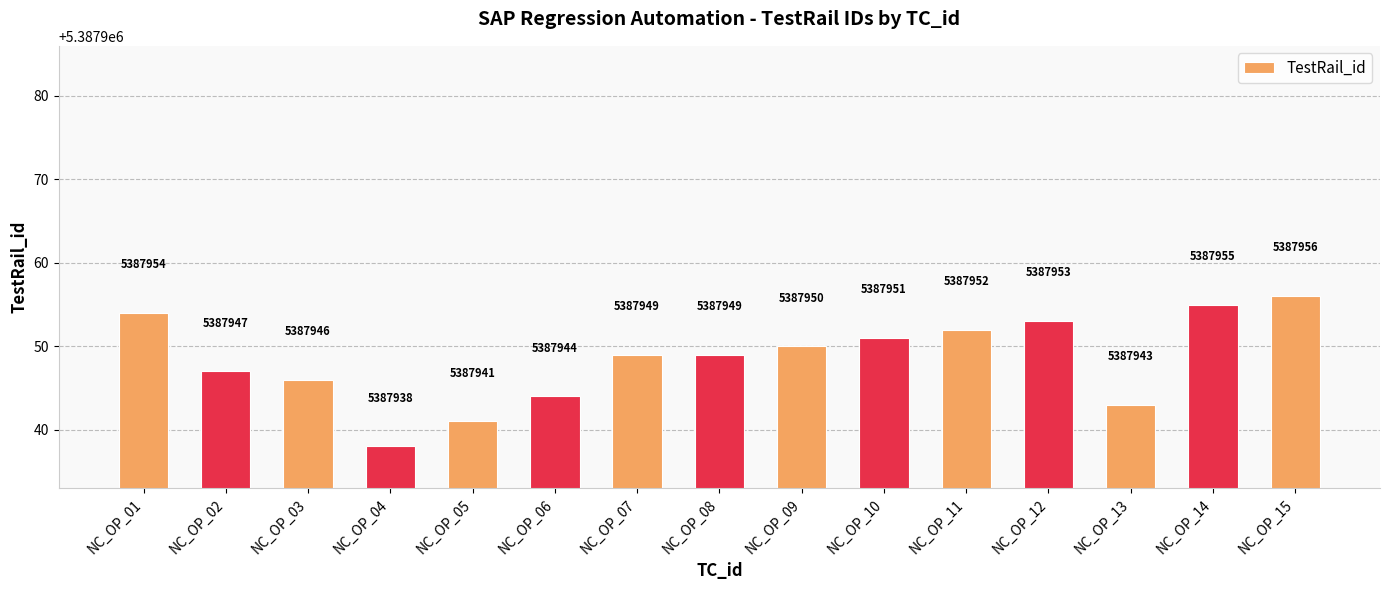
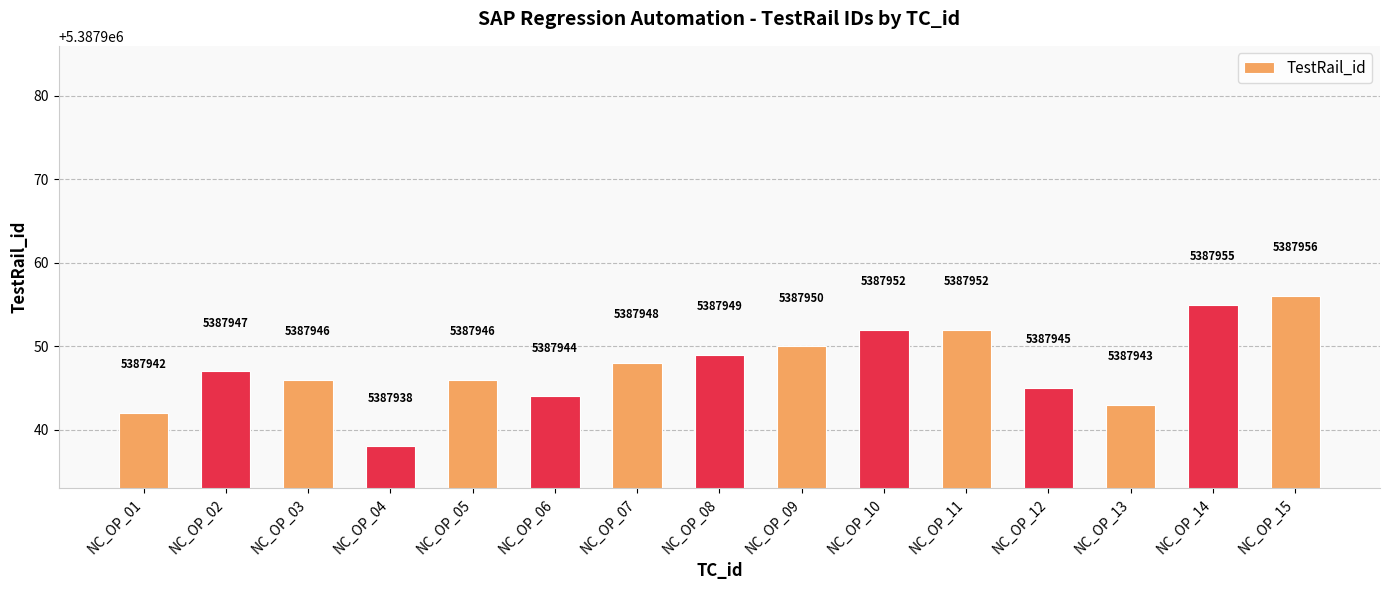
  {
-   "NC_OP_01": 5387954,
-   "NC_OP_05": 5387941,
-   "NC_OP_07": 5387949,
-   "NC_OP_10": 5387951,
-   "NC_OP_12": 5387953
+   "NC_OP_01": 5387942,
+   "NC_OP_05": 5387946,
+   "NC_OP_07": 5387948,
+   "NC_OP_10": 5387952,
+   "NC_OP_12": 5387945
  }
